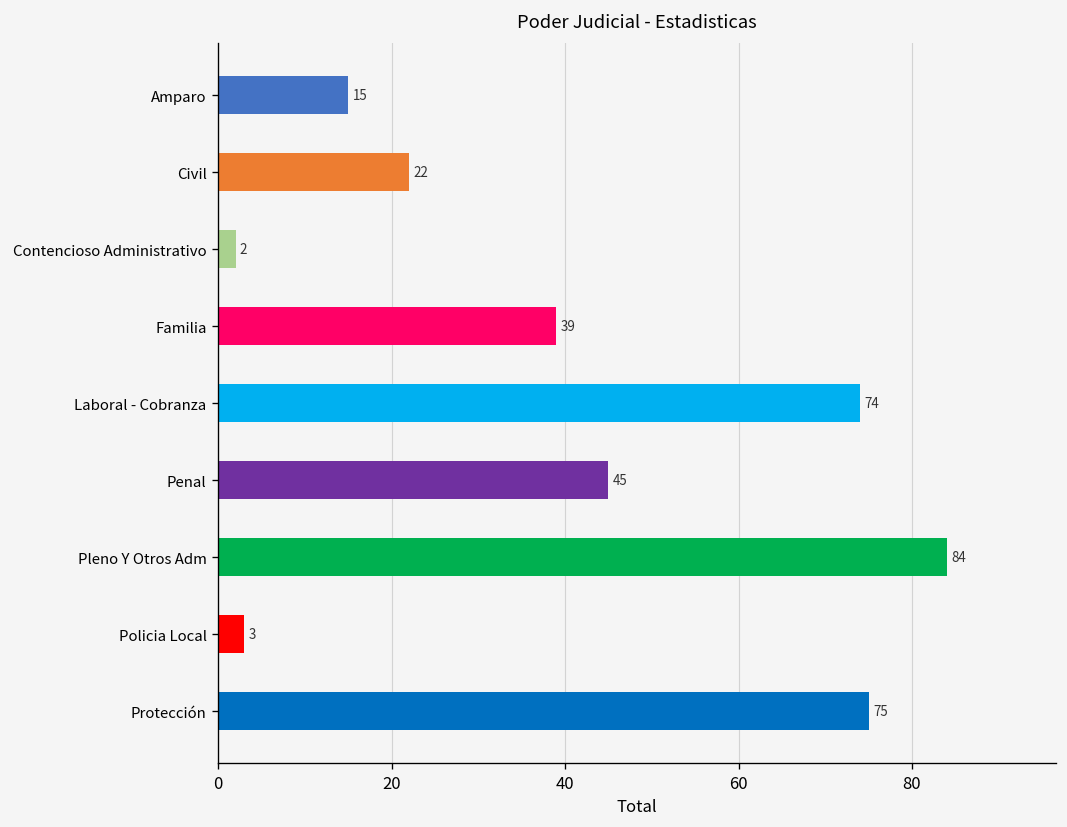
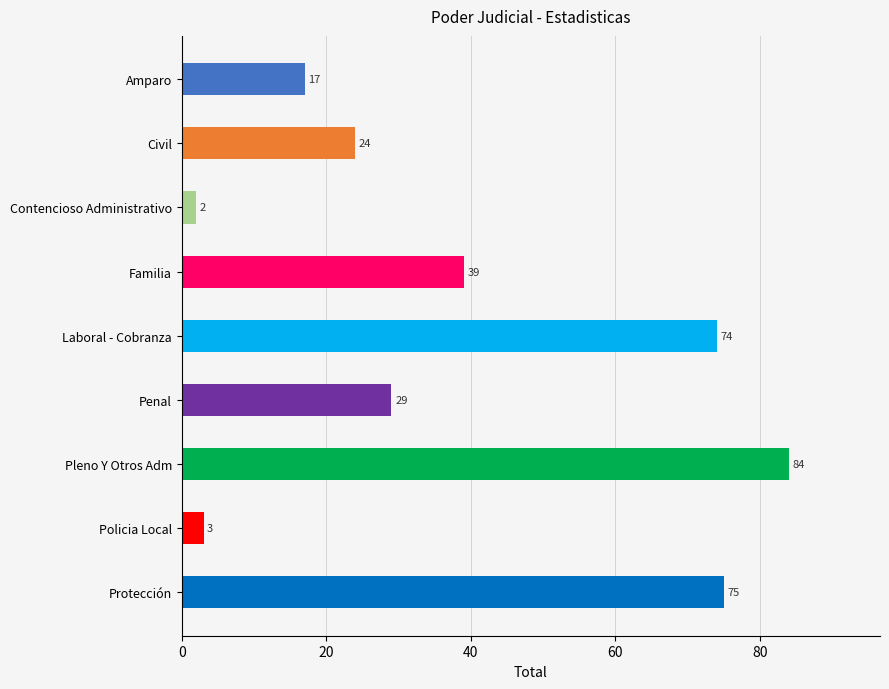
  {
-   "Amparo": 15,
-   "Civil": 22,
+   "Amparo": 17,
+   "Civil": 24,
    "Contencioso Administrativo": 2,
    "Familia": 39,
    "Laboral - Cobranza": 74,
-   "Penal": 45,
+   "Penal": 29,
    "Pleno Y Otros Adm": 84,
    "Policia Local": 3,
    "Protección": 75
  }
